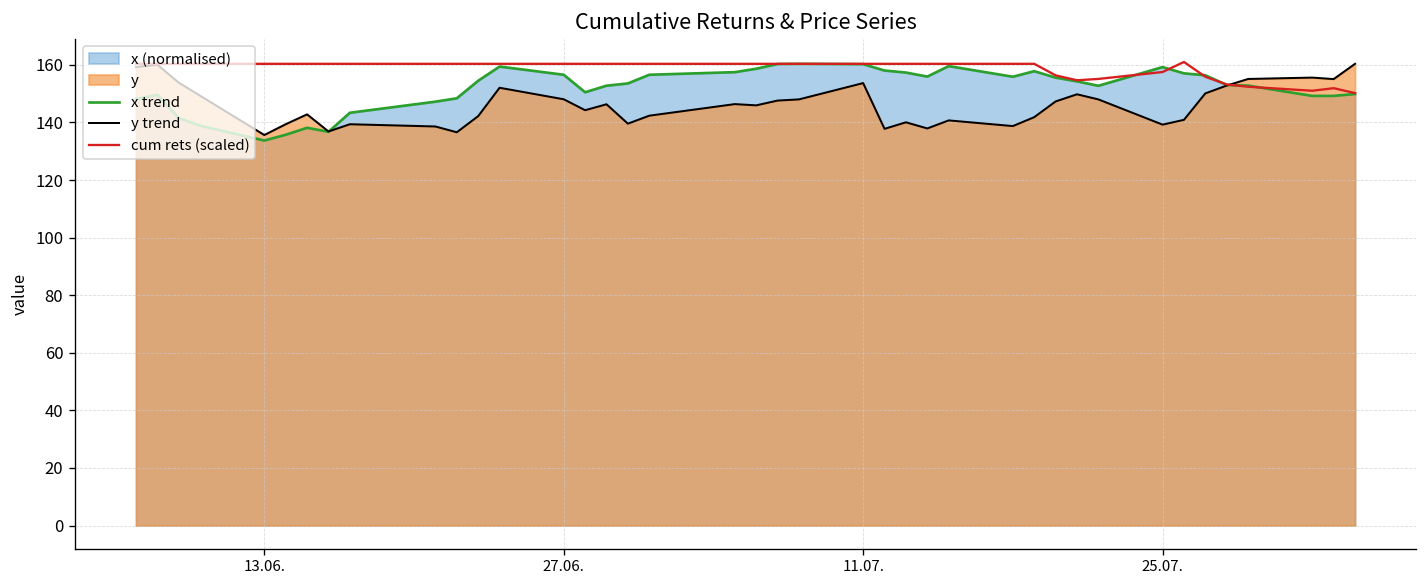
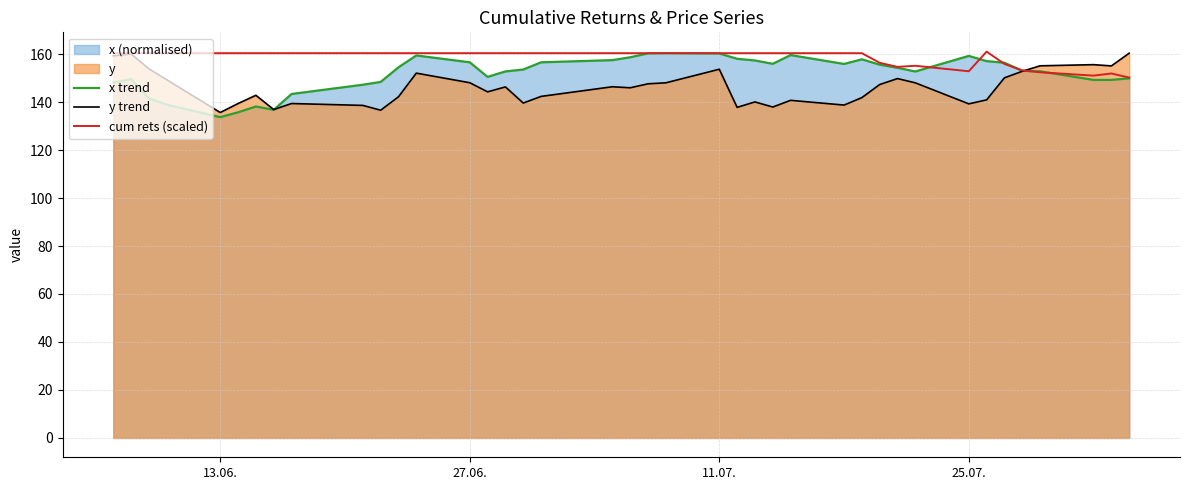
  {
    "x (normalised)": {
      "13.06.": 134,
      "27.06.": 157,
      "25.07.": 159
    },
    "y": {
      "13.06.": 136,
      "27.06.": 148,
      "11.07.": 154,
      "25.07.": 139
    },
    "cum rets (scaled)": {
      "13.06.": 160,
      "27.06.": 160,
-     "25.07.": 158
+     "25.07.": 153
    }
  }
